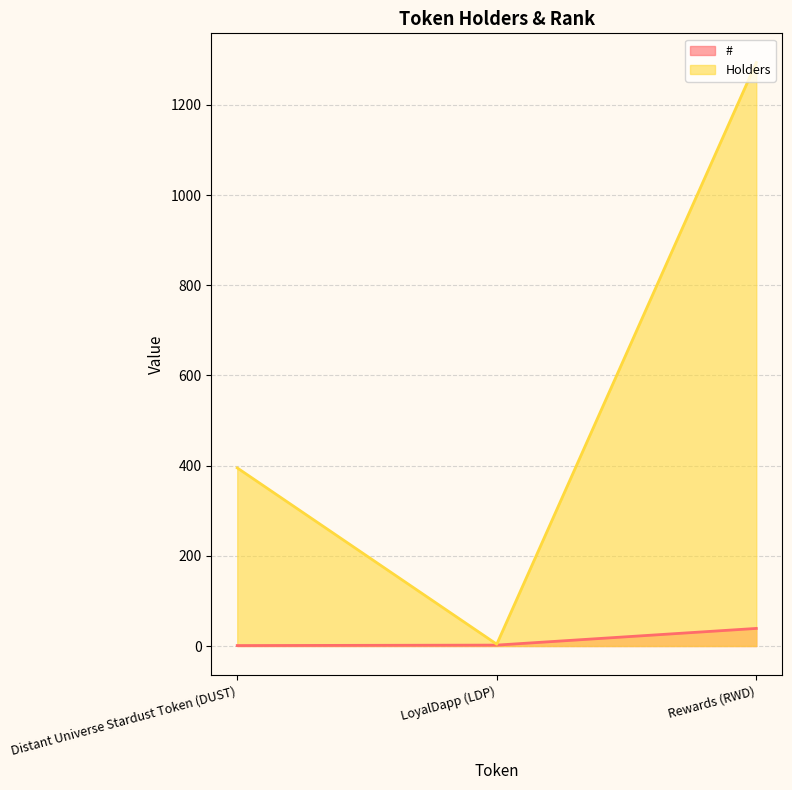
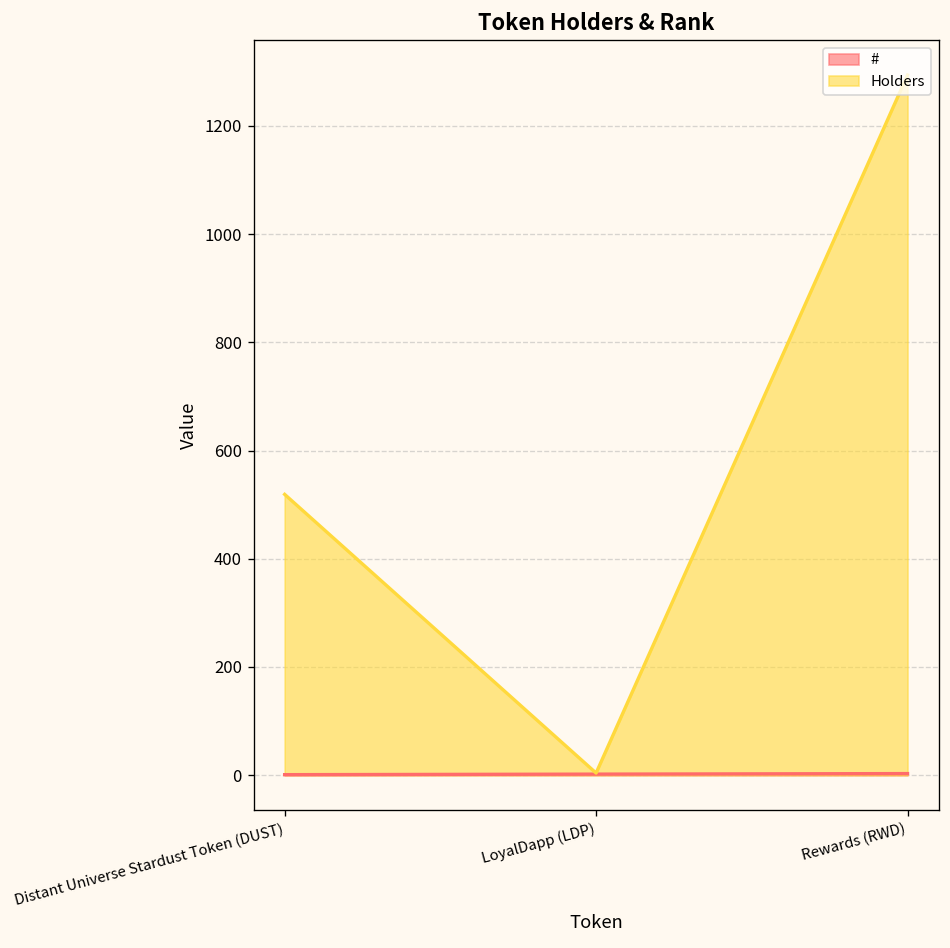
  {
    "#": {
      "Distant Universe Stardust Token (DUST)": 0,
-     "Rewards (RWD)": 40
+     "Rewards (RWD)": 0
    },
    "Holders": {
-     "Distant Universe Stardust Token (DUST)": 400
+     "Distant Universe Stardust Token (DUST)": 520
    }
  }
